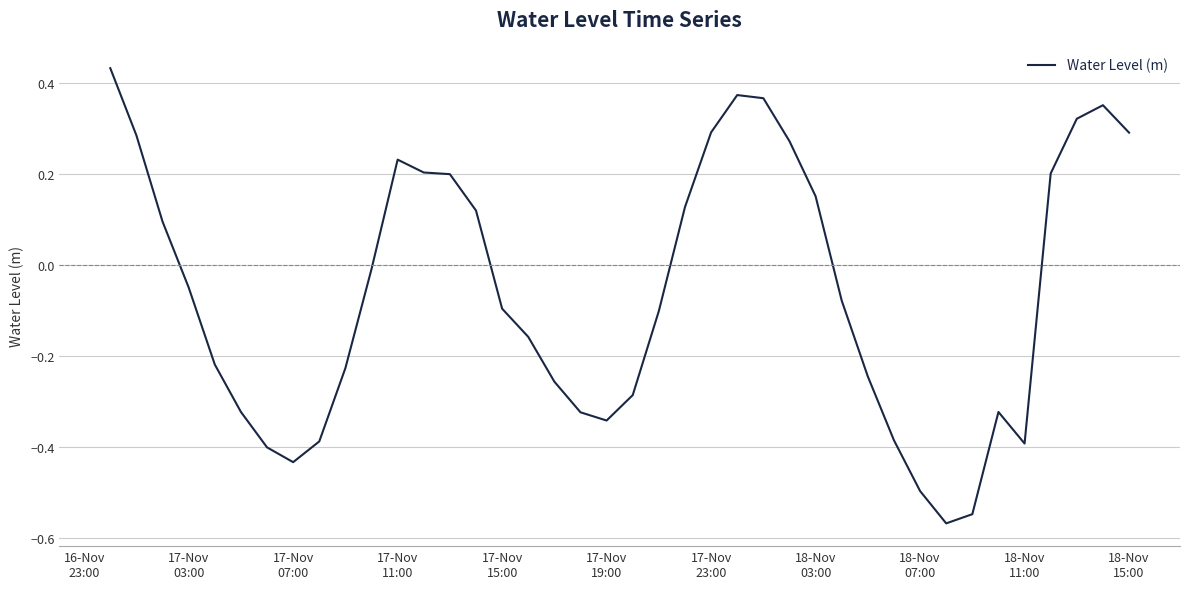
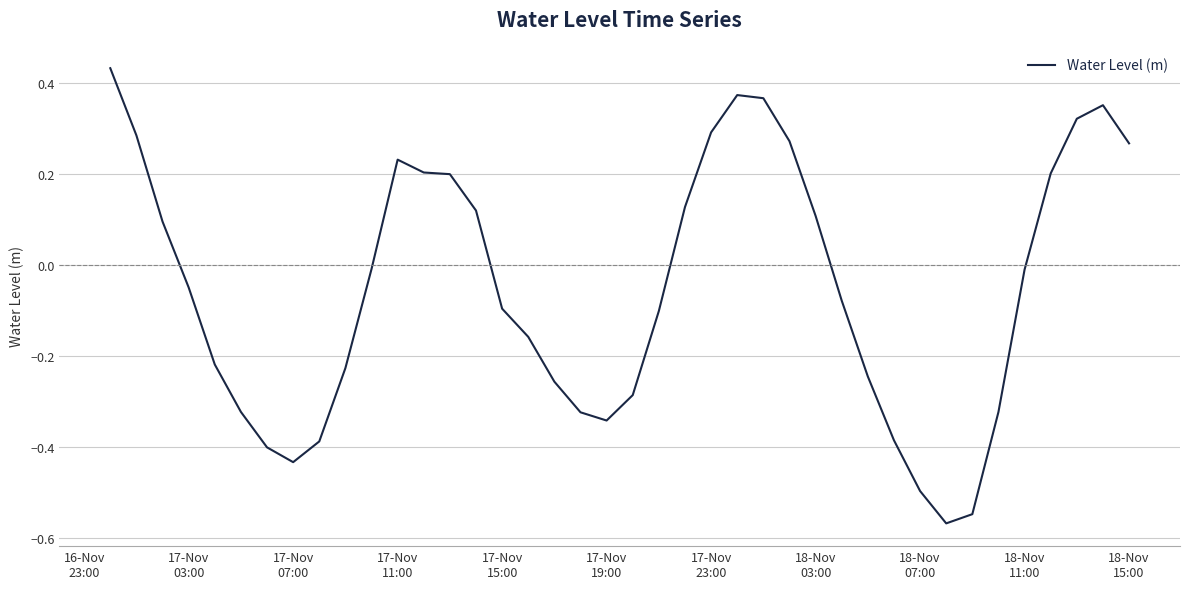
  {
    "17-Nov 03:00": -0.05,
    "17-Nov 07:00": -0.43,
    "17-Nov 11:00": 0.23,
    "17-Nov 15:00": -0.10,
    "17-Nov 19:00": -0.34,
    "17-Nov 23:00": 0.29,
-   "18-Nov 03:00": 0.15,
+   "18-Nov 03:00": 0.11,
    "18-Nov 07:00": -0.50,
-   "18-Nov 11:00": -0.39,
-   "18-Nov 15:00": 0.29
+   "18-Nov 11:00": -0.01,
+   "18-Nov 15:00": 0.27
  }
